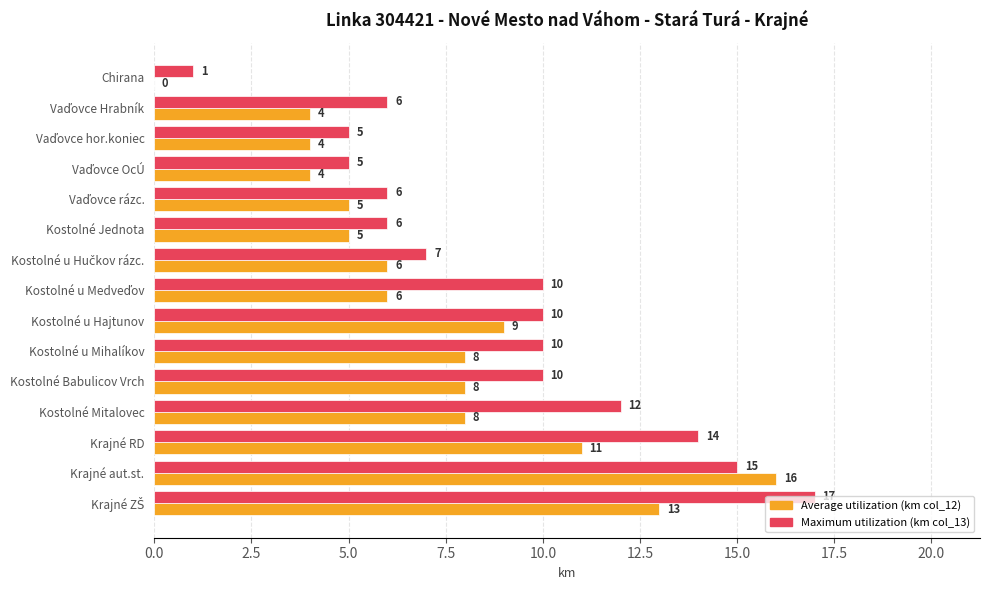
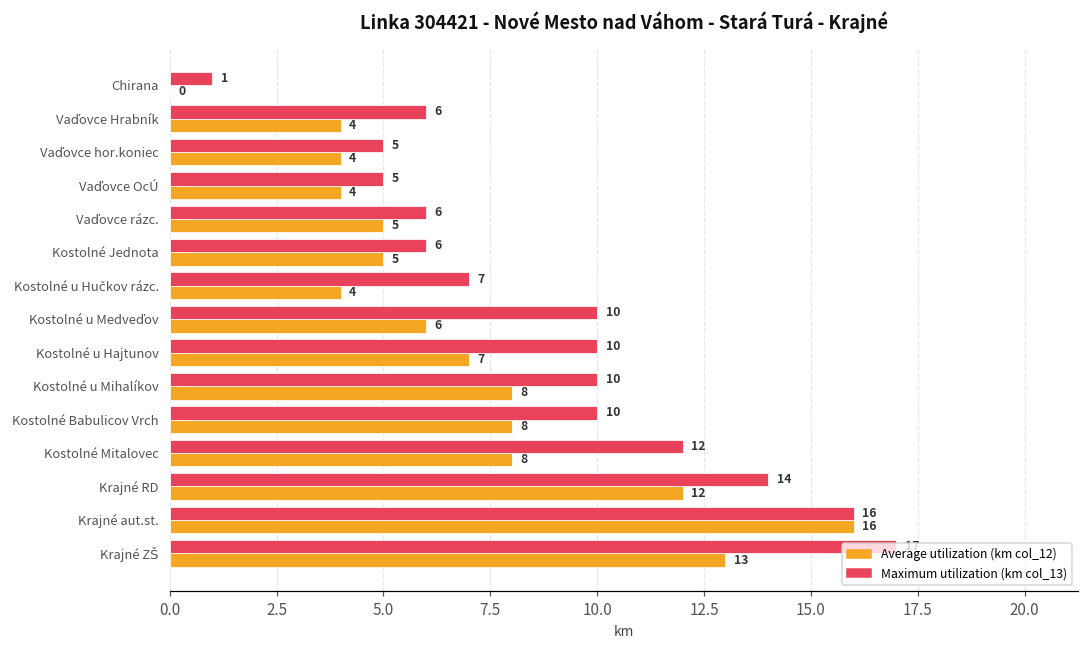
  {
    "Average utilization (km col_12)": {
      "Chirana": 0,
      "Vaďovce Hrabník": 4,
      "Vaďovce hor.koniec": 4,
      "Vaďovce OcÚ": 4,
      "Vaďovce rázc.": 5,
      "Kostolné Jednota": 5,
-     "Kostolné u Hučkov rázc.": 6,
+     "Kostolné u Hučkov rázc.": 4,
      "Kostolné u Medveďov": 6,
-     "Kostolné u Hajtunov": 9,
+     "Kostolné u Hajtunov": 7,
      "Kostolné u Mihalíkov": 8,
      "Kostolné Babulicov Vrch": 8,
      "Kostolné Mitalovec": 8,
-     "Krajné RD": 11,
+     "Krajné RD": 12,
      "Krajné aut.st.": 16,
      "Krajné ZŠ": 13
    },
    "Maximum utilization (km col_13)": {
      "Chirana": 1,
      "Vaďovce Hrabník": 6,
      "Vaďovce hor.koniec": 5,
      "Vaďovce OcÚ": 5,
      "Vaďovce rázc.": 6,
      "Kostolné Jednota": 6,
      "Kostolné u Hučkov rázc.": 7,
      "Kostolné u Medveďov": 10,
      "Kostolné u Hajtunov": 10,
      "Kostolné u Mihalíkov": 10,
      "Kostolné Babulicov Vrch": 10,
      "Kostolné Mitalovec": 12,
      "Krajné RD": 14,
-     "Krajné aut.st.": 15
+     "Krajné aut.st.": 16
    }
  }
